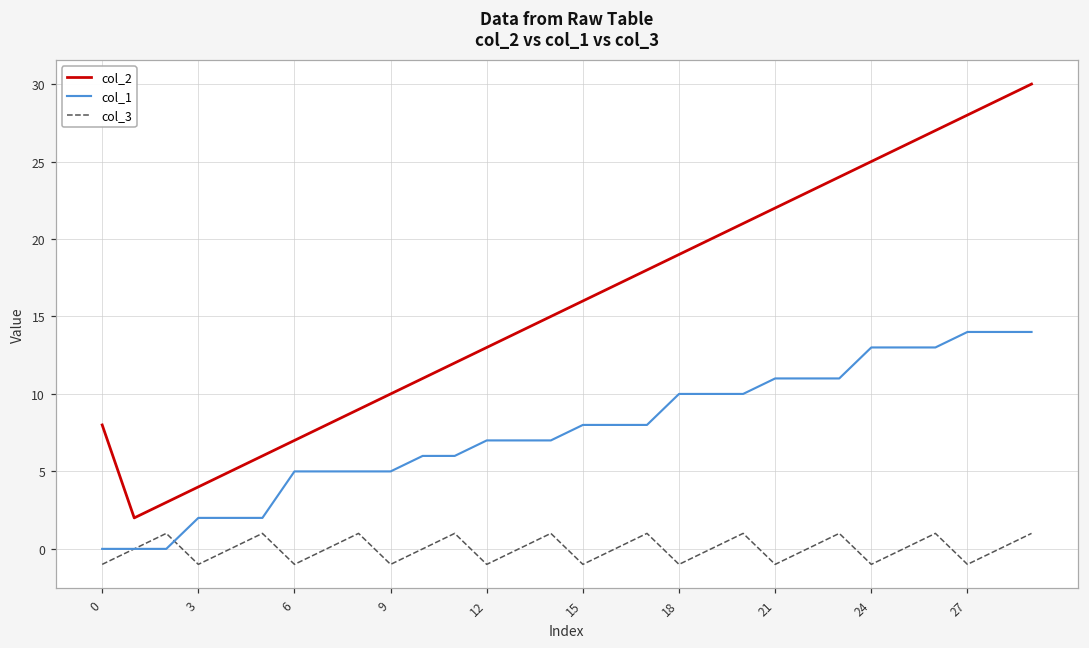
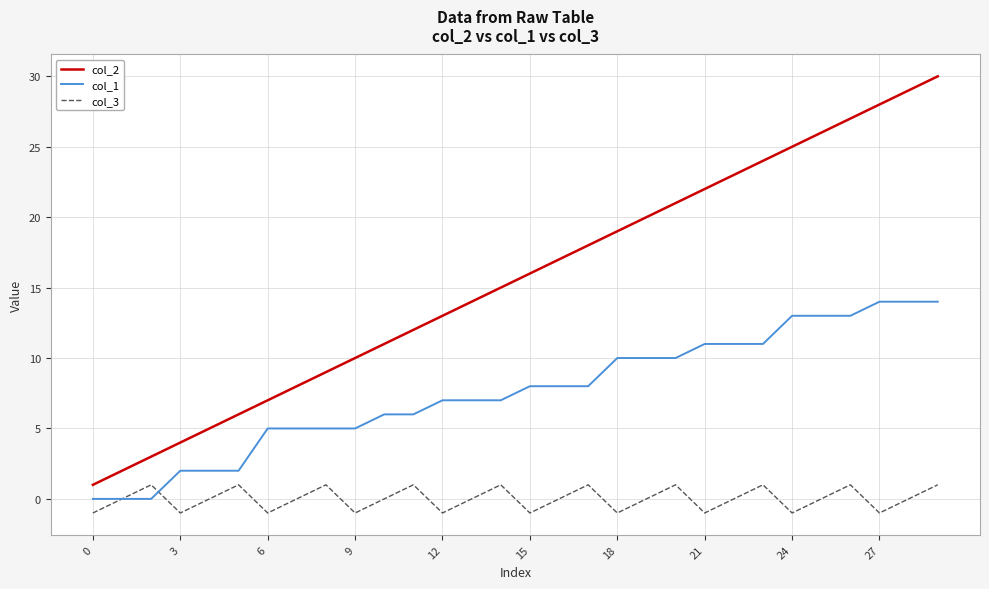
  {
    "col_2": {
-     "0": 8,
+     "0": 1,
      "3": 4,
      "6": 7,
      "9": 10,
      "12": 13,
      "15": 16,
      "18": 19,
      "21": 22,
      "24": 25,
      "27": 28
    },
    "col_1": {
      "0": 0,
      "3": 2,
      "6": 5,
      "9": 5,
      "12": 7,
      "15": 8,
      "18": 10,
      "21": 11,
      "24": 13,
      "27": 14
    },
    "col_3": {
      "0": -1,
      "3": -1,
      "6": -1,
      "9": -1,
      "12": -1,
      "15": -1,
      "18": -1,
      "21": -1,
      "24": -1,
      "27": -1
    }
  }
